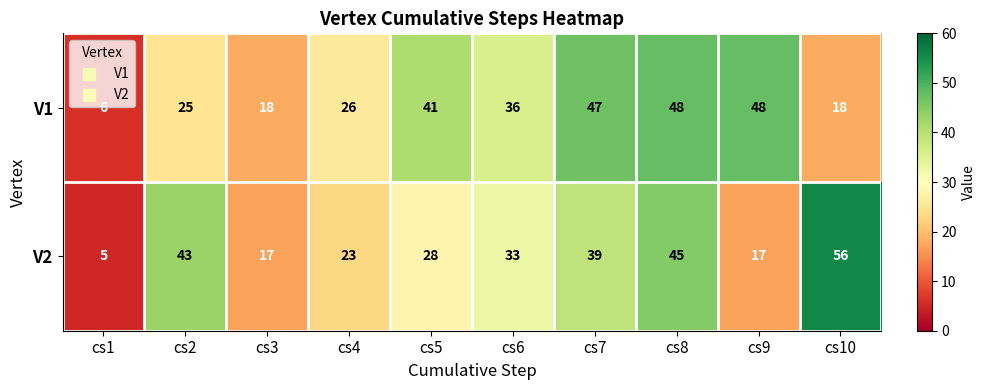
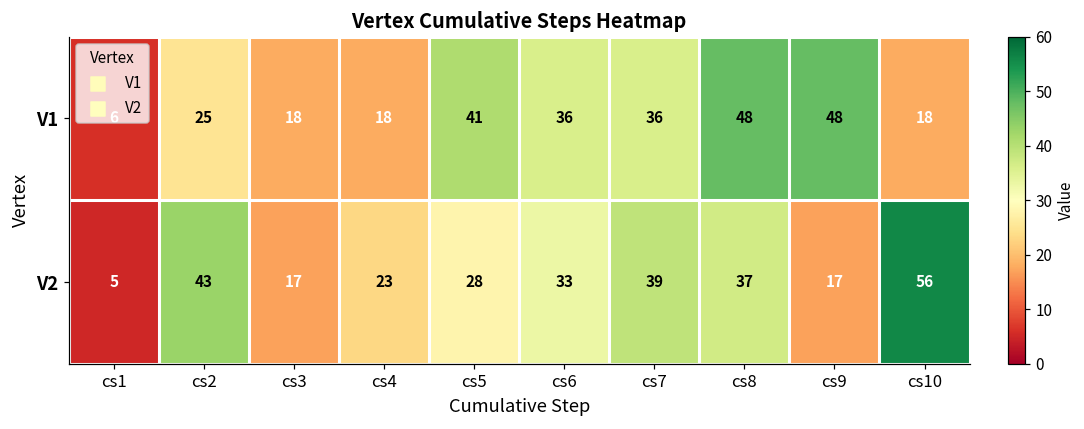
  {
    "V1": {
      "cs2": 25,
      "cs3": 18,
-     "cs4": 26,
+     "cs4": 18,
      "cs5": 41,
      "cs6": 36,
-     "cs7": 47,
+     "cs7": 36,
      "cs8": 48,
      "cs9": 48,
      "cs10": 18
    },
    "V2": {
      "cs1": 5,
      "cs2": 43,
      "cs3": 17,
      "cs4": 23,
      "cs5": 28,
      "cs6": 33,
      "cs7": 39,
-     "cs8": 45,
+     "cs8": 37,
      "cs9": 17,
      "cs10": 56
    }
  }
